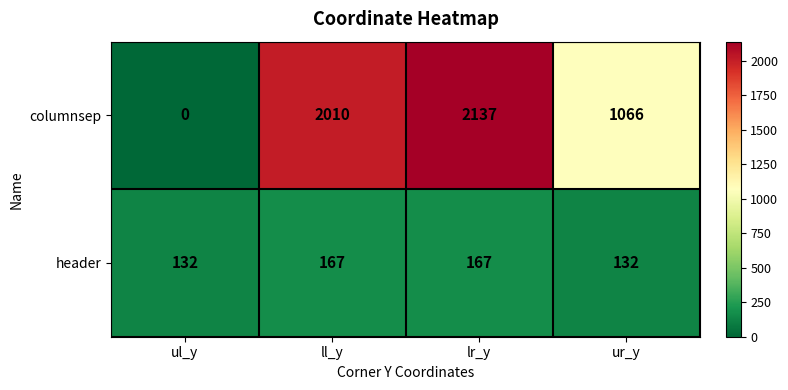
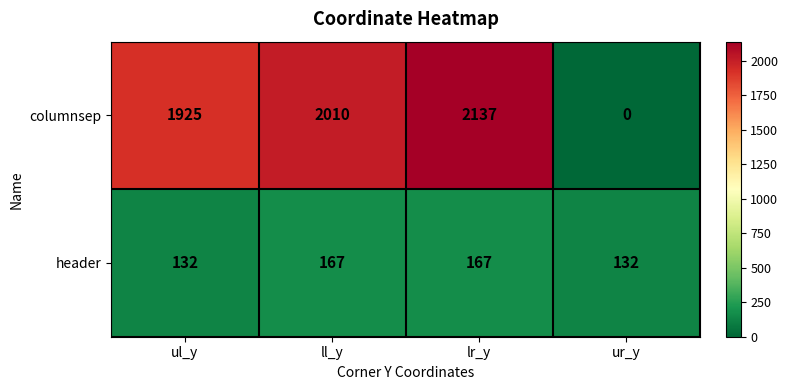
  {
    "columnsep": {
-     "ul_y": 0,
+     "ul_y": 1925,
      "ll_y": 2010,
      "lr_y": 2137,
-     "ur_y": 1066
+     "ur_y": 0
    },
    "header": {
      "ul_y": 132,
      "ll_y": 167,
      "lr_y": 167,
      "ur_y": 132
    }
  }
